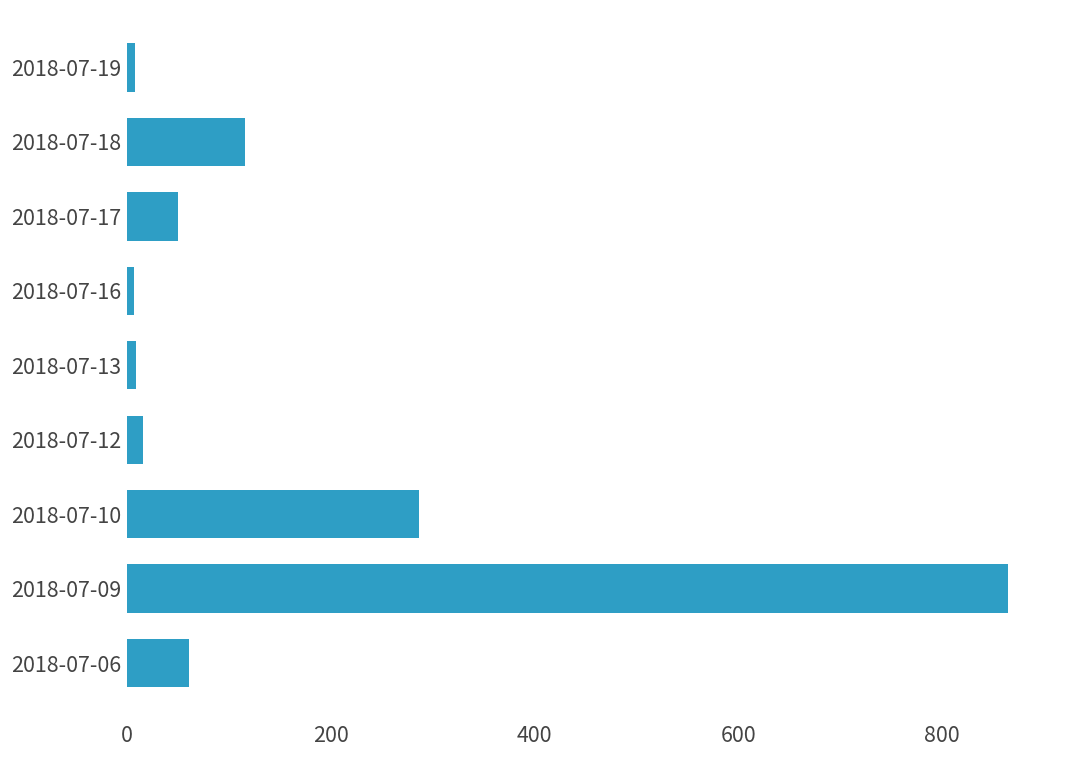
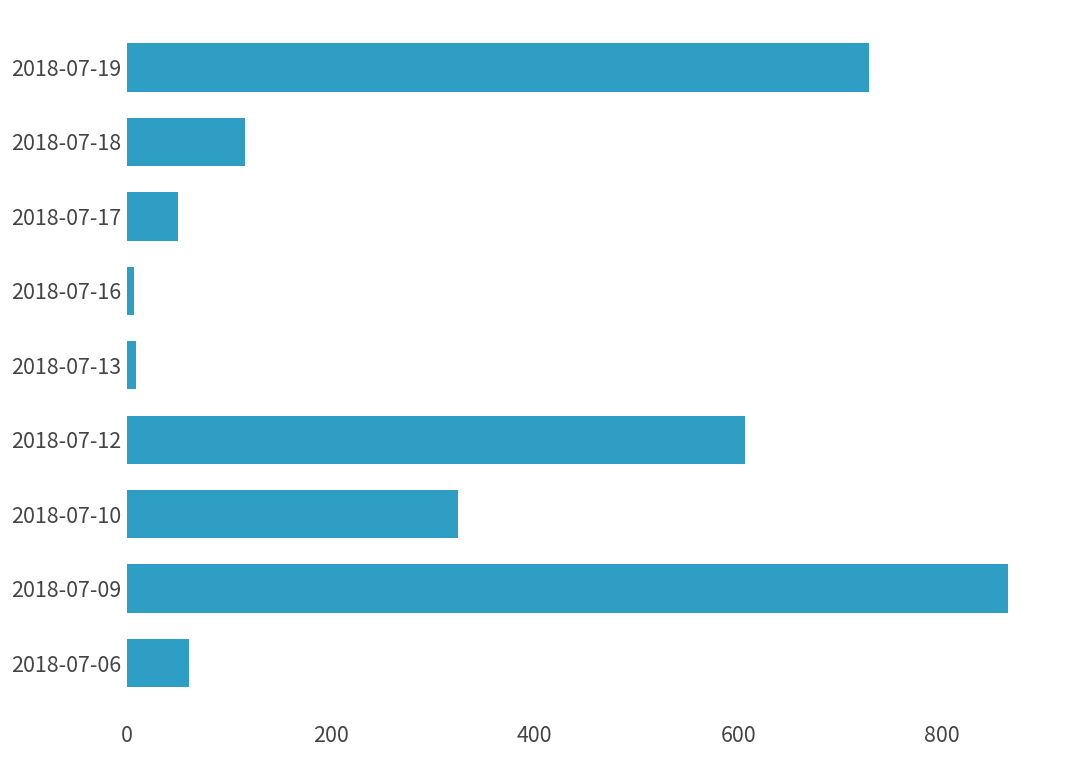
  {
-   "2018-07-19": 10,
+   "2018-07-19": 730,
    "2018-07-18": 120,
    "2018-07-17": 50,
    "2018-07-16": 10,
    "2018-07-13": 10,
-   "2018-07-12": 20,
-   "2018-07-10": 290,
+   "2018-07-12": 610,
+   "2018-07-10": 330,
    "2018-07-09": 860,
    "2018-07-06": 60
  }
